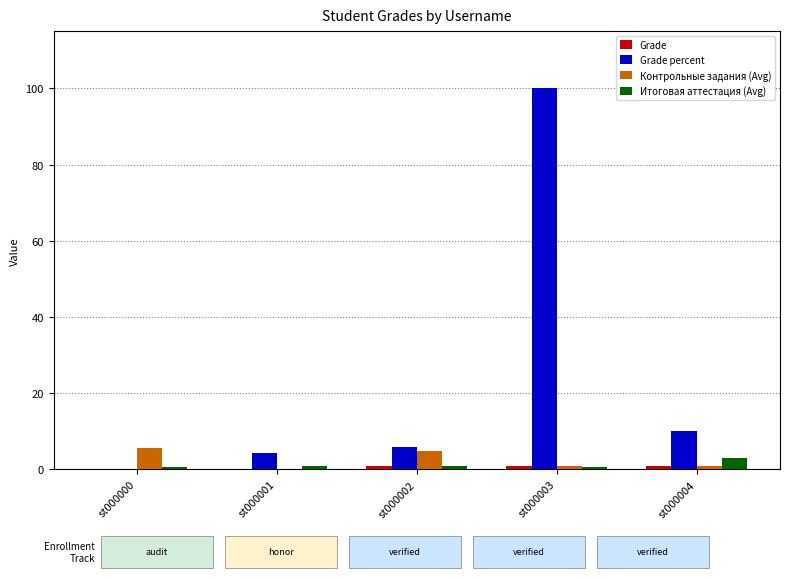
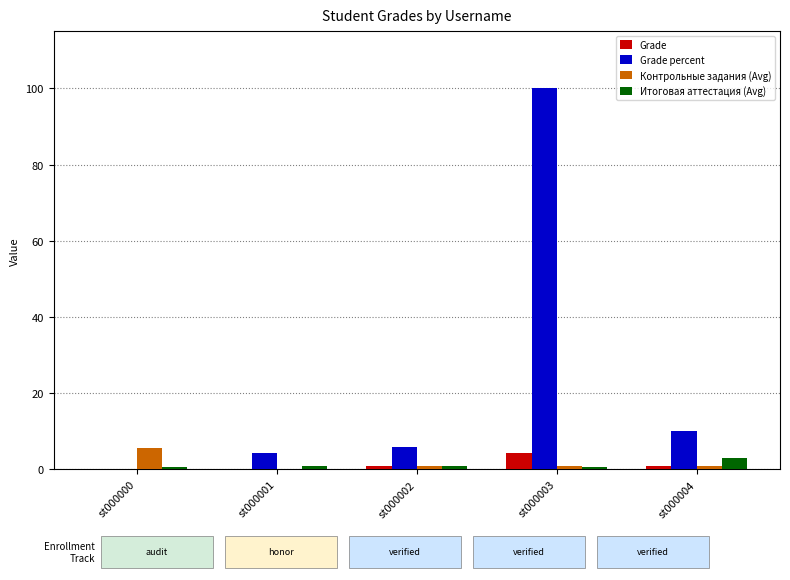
  {
    "Grade": {
      "st000000": 0,
      "st000001": 0,
      "st000002": 1,
-     "st000003": 1,
+     "st000003": 4,
      "st000004": 1
    },
    "Grade percent": {
      "st000000": 0,
      "st000001": 4,
      "st000002": 6,
      "st000003": 100,
      "st000004": 10
    },
    "Контрольные задания (Avg)": {
      "st000000": 6,
      "st000001": 0,
-     "st000002": 5,
+     "st000002": 1,
      "st000003": 1,
      "st000004": 1
    },
    "Итоговая аттестация (Avg)": {
      "st000001": 1,
      "st000002": 1,
      "st000004": 3
    }
  }
